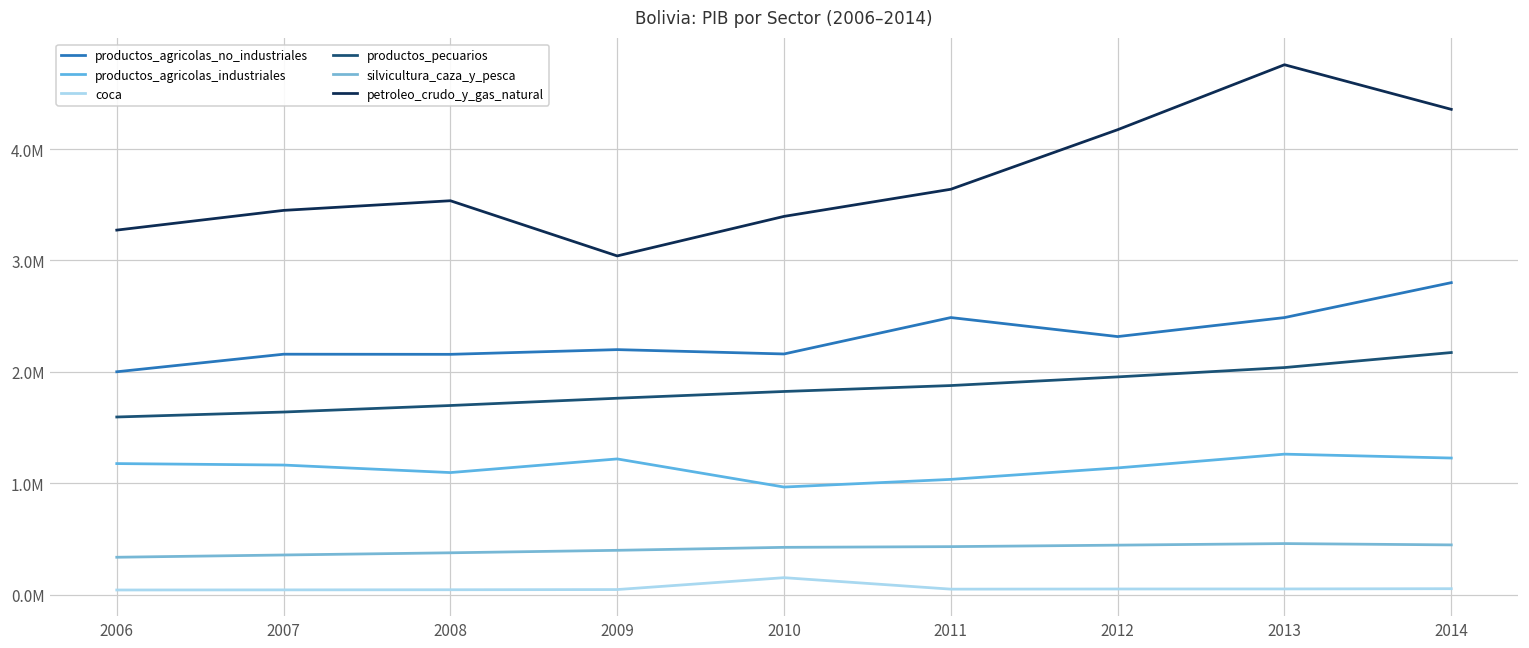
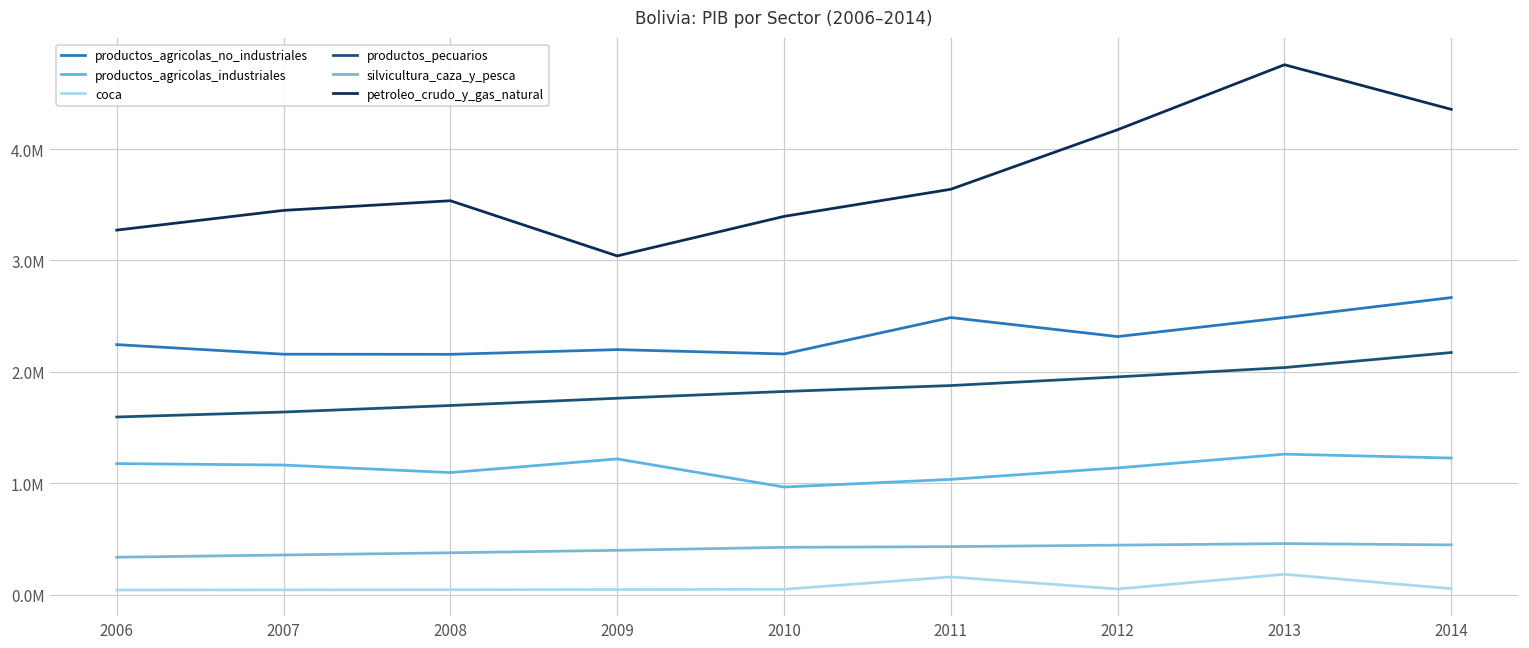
  {
    "productos_agricolas_no_industriales": {
-     "2006": 2000000,
+     "2006": 2240000,
      "2007": 2160000,
      "2008": 2160000,
      "2009": 2200000,
      "2010": 2160000,
      "2011": 2490000,
      "2012": 2320000,
      "2013": 2490000,
-     "2014": 2800000
+     "2014": 2670000
    },
    "coca": {
      "2006": 40000,
      "2007": 40000,
      "2008": 40000,
      "2009": 50000,
-     "2010": 150000,
-     "2011": 50000,
+     "2010": 50000,
+     "2011": 160000,
      "2012": 50000,
-     "2013": 50000,
+     "2013": 180000,
      "2014": 50000
    }
  }
